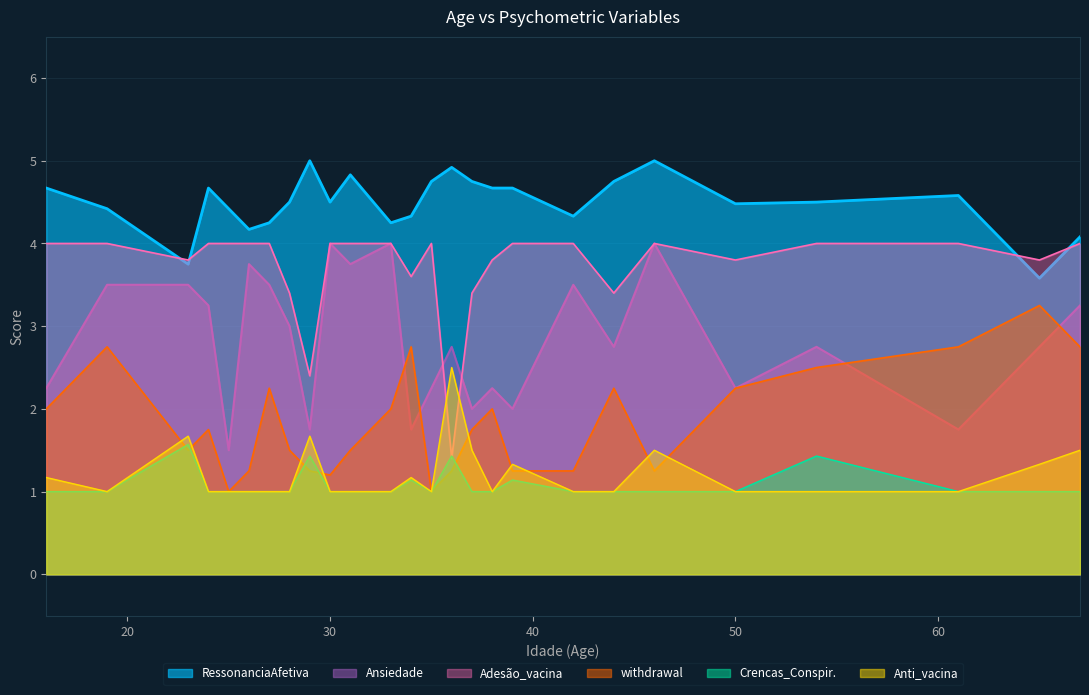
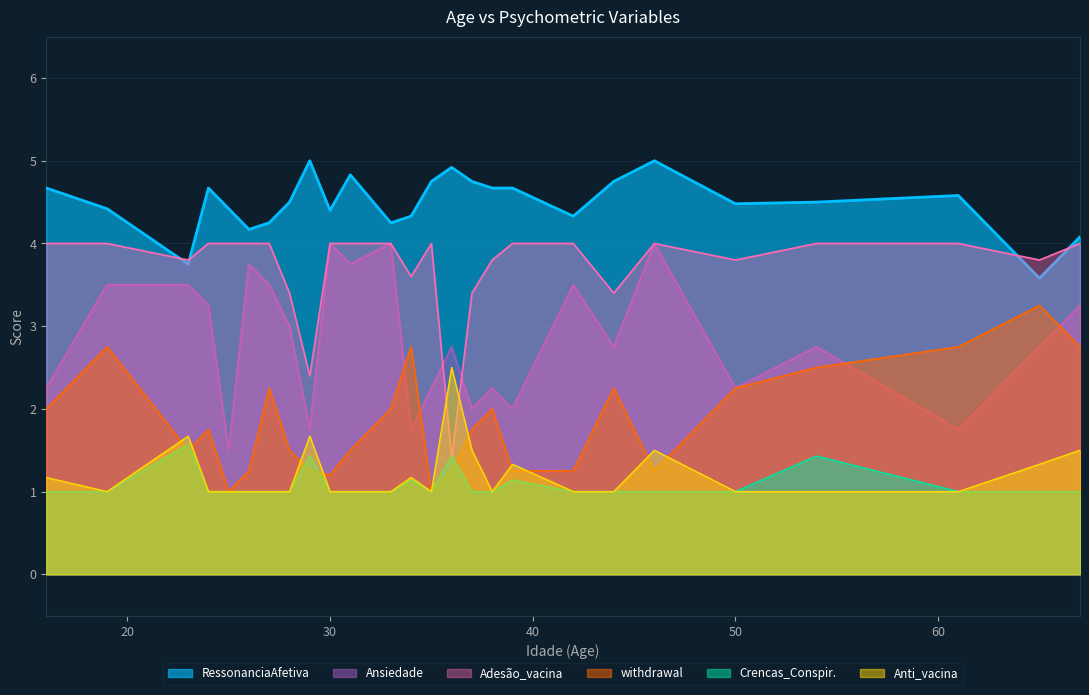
  {
    "RessonanciaAfetiva": {
-     "30": 4.5,
+     "30": 4.4,
      "50": 4.5
    },
    "withdrawal": {
      "30": 1.2
    }
  }
